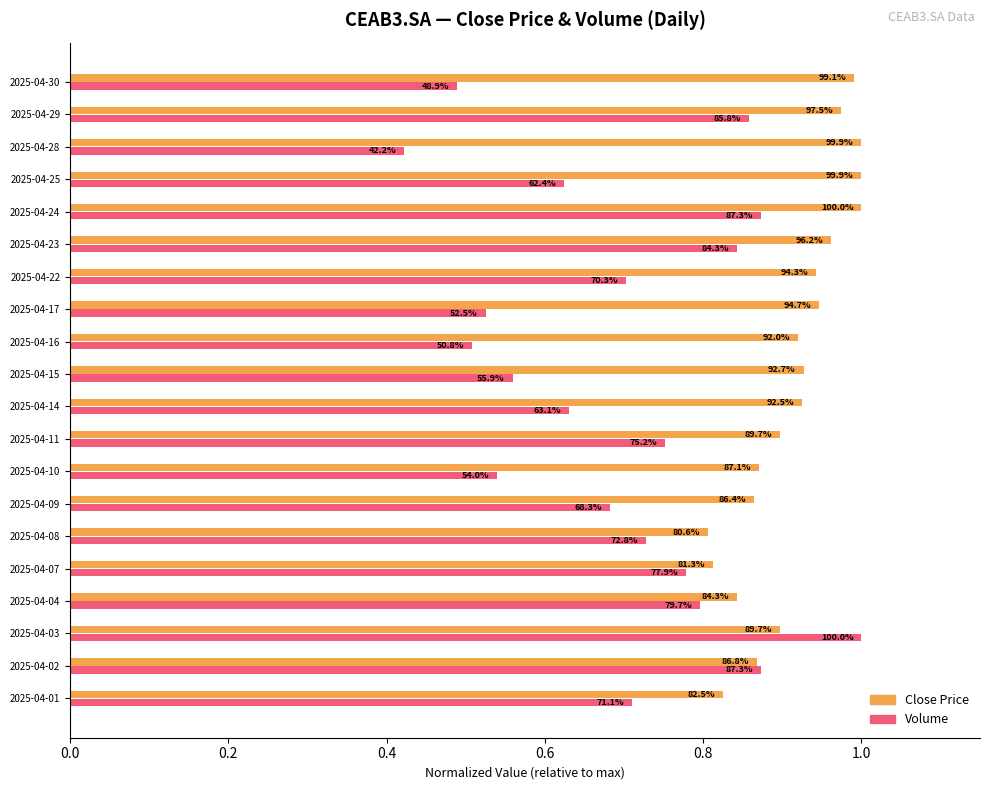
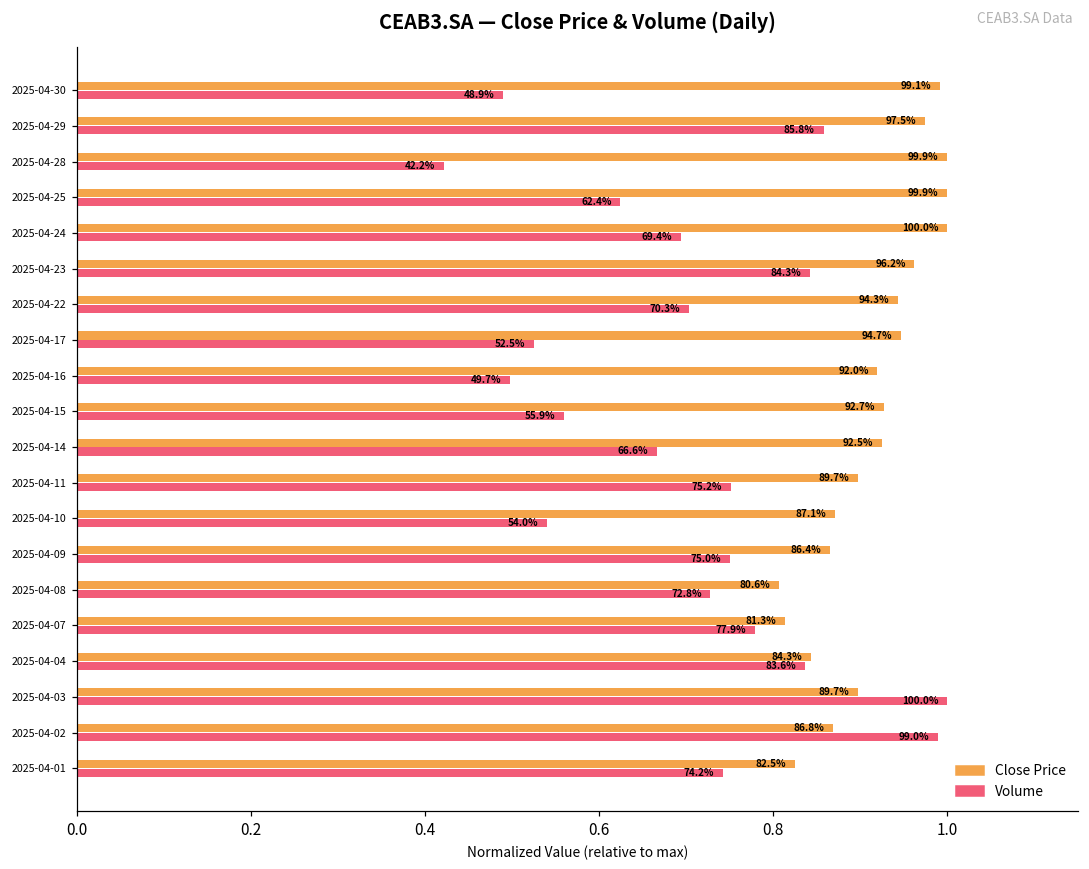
  {
    "Volume": {
      "2025-04-30": "48.9%",
      "2025-04-29": "85.8%",
      "2025-04-28": "42.2%",
      "2025-04-25": "62.4%",
-     "2025-04-24": "87.3%",
+     "2025-04-24": "69.4%",
      "2025-04-23": "84.3%",
      "2025-04-22": "70.3%",
      "2025-04-17": "52.5%",
-     "2025-04-16": "50.8%",
+     "2025-04-16": "49.7%",
      "2025-04-15": "55.9%",
-     "2025-04-14": "63.1%",
+     "2025-04-14": "66.6%",
      "2025-04-11": "75.2%",
      "2025-04-10": "54.0%",
-     "2025-04-09": "68.3%",
+     "2025-04-09": "75.0%",
      "2025-04-08": "72.8%",
      "2025-04-07": "77.9%",
-     "2025-04-04": "79.7%",
+     "2025-04-04": "83.6%",
      "2025-04-03": "100.0%",
-     "2025-04-02": "87.3%",
-     "2025-04-01": "71.1%"
+     "2025-04-02": "99.0%",
+     "2025-04-01": "74.2%"
    }
  }
